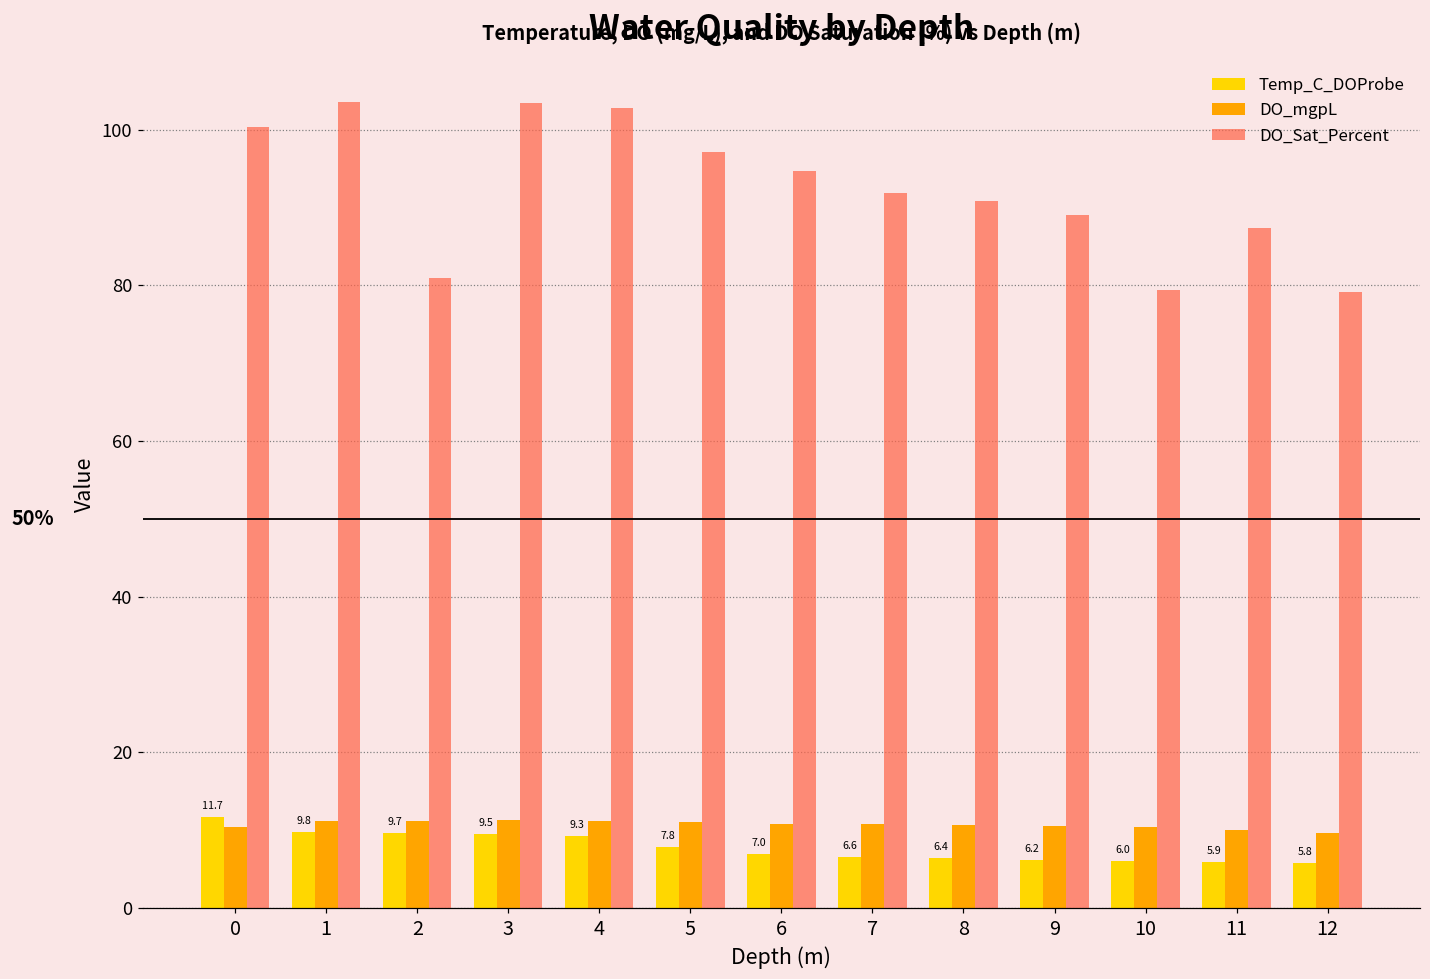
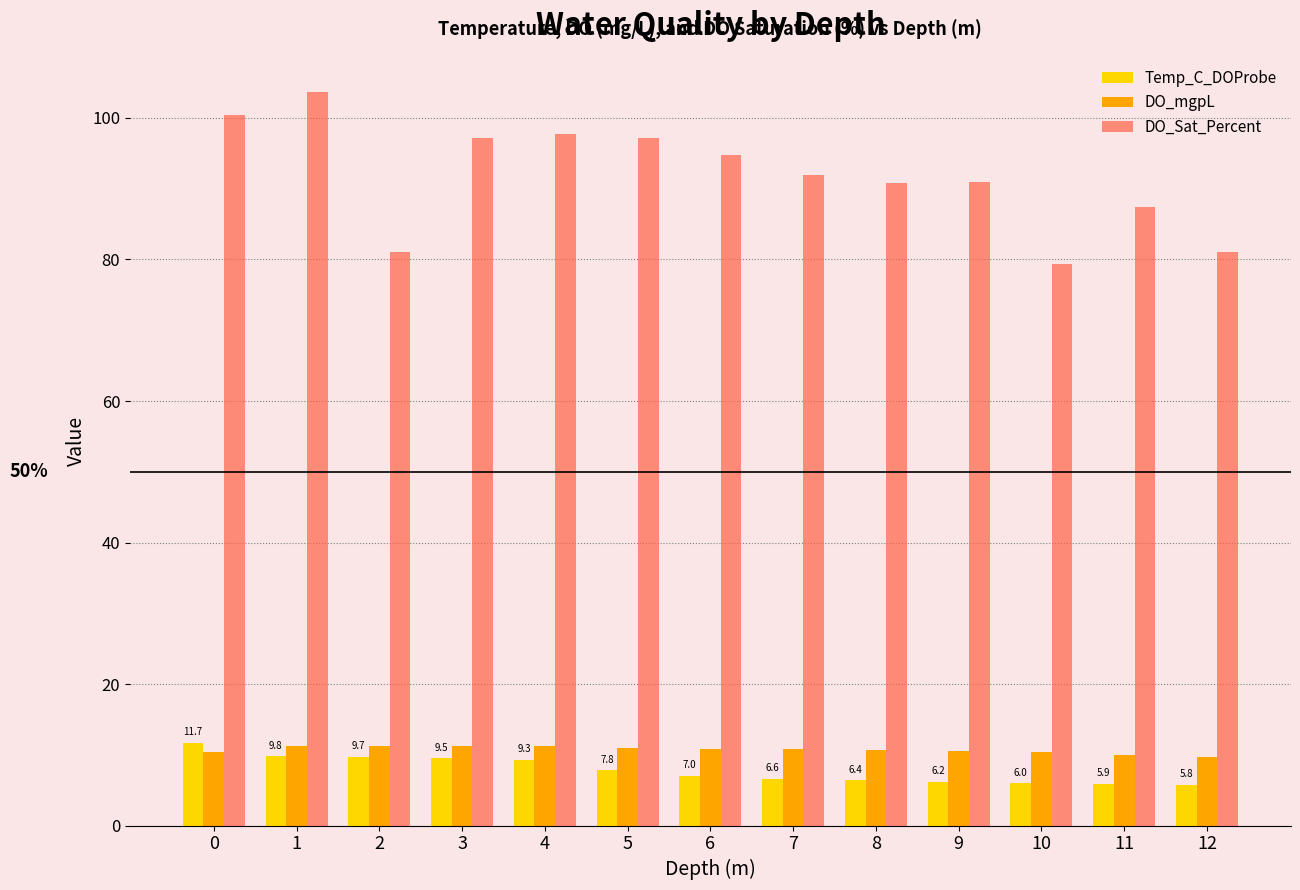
  {
    "DO_Sat_Percent": {
      "0": 100,
      "1": 104,
      "2": 81,
-     "3": 103,
-     "4": 103,
+     "3": 97,
+     "4": 98,
      "5": 97,
      "6": 95,
      "7": 92,
      "8": 91,
-     "9": 89,
+     "9": 91,
      "10": 79,
      "11": 87,
-     "12": 79
+     "12": 81
    }
  }
